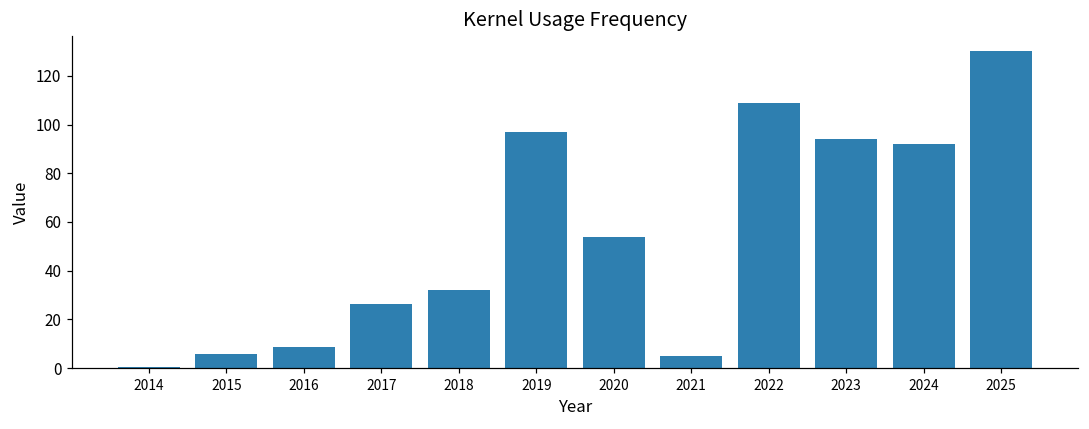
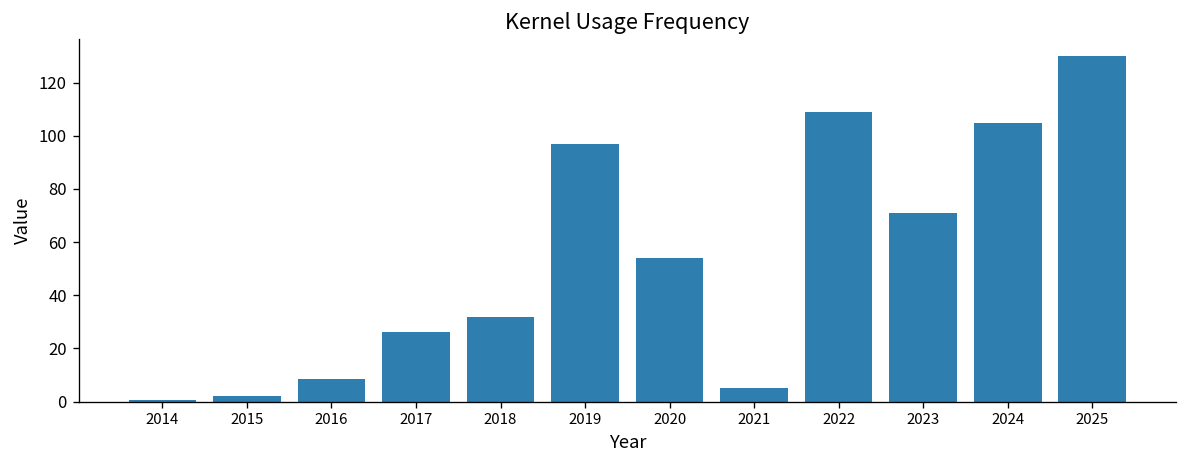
  {
-   "2015": 6,
+   "2015": 2,
    "2016": 9,
    "2017": 26,
    "2018": 32,
    "2019": 97,
    "2020": 54,
    "2021": 5,
    "2022": 109,
-   "2023": 94,
-   "2024": 92,
+   "2023": 71,
+   "2024": 105,
    "2025": 130
  }
